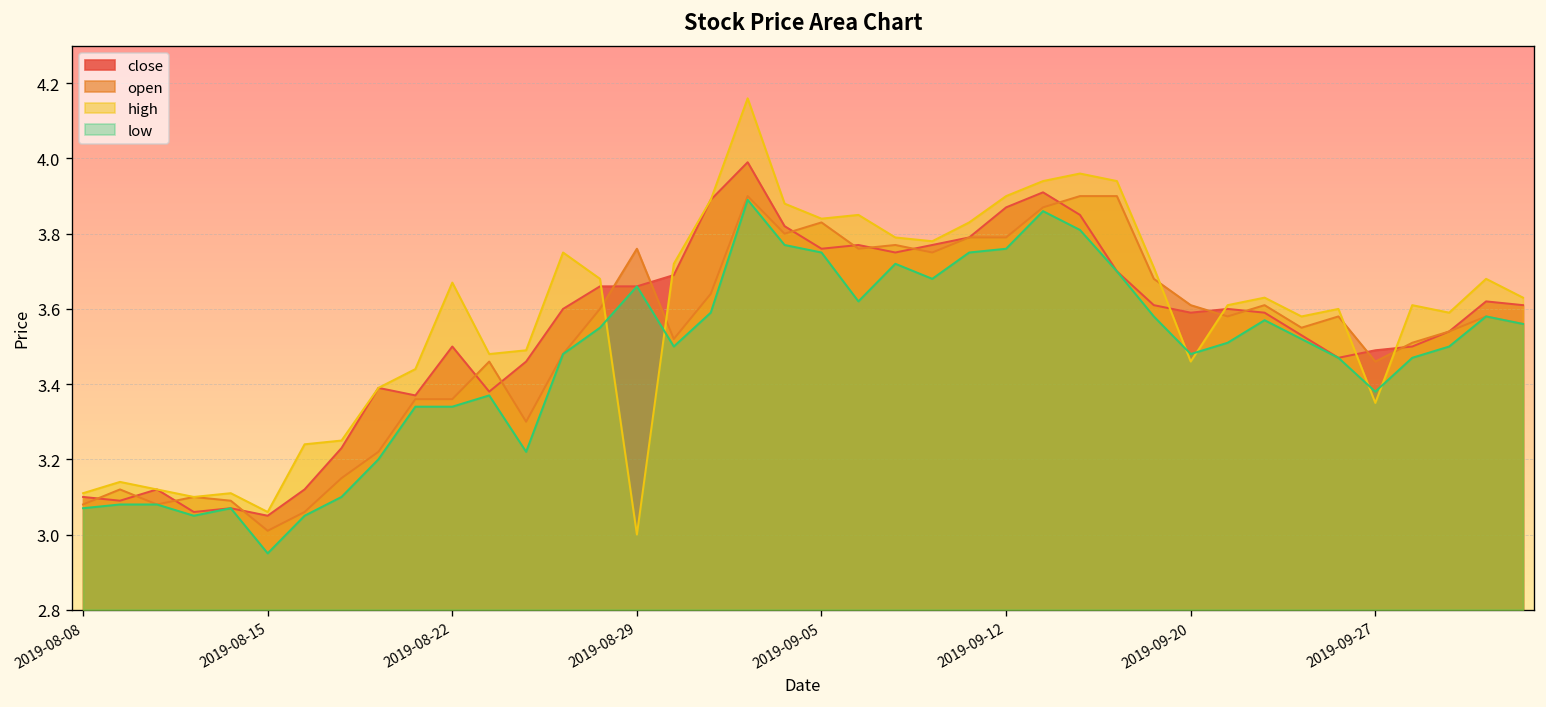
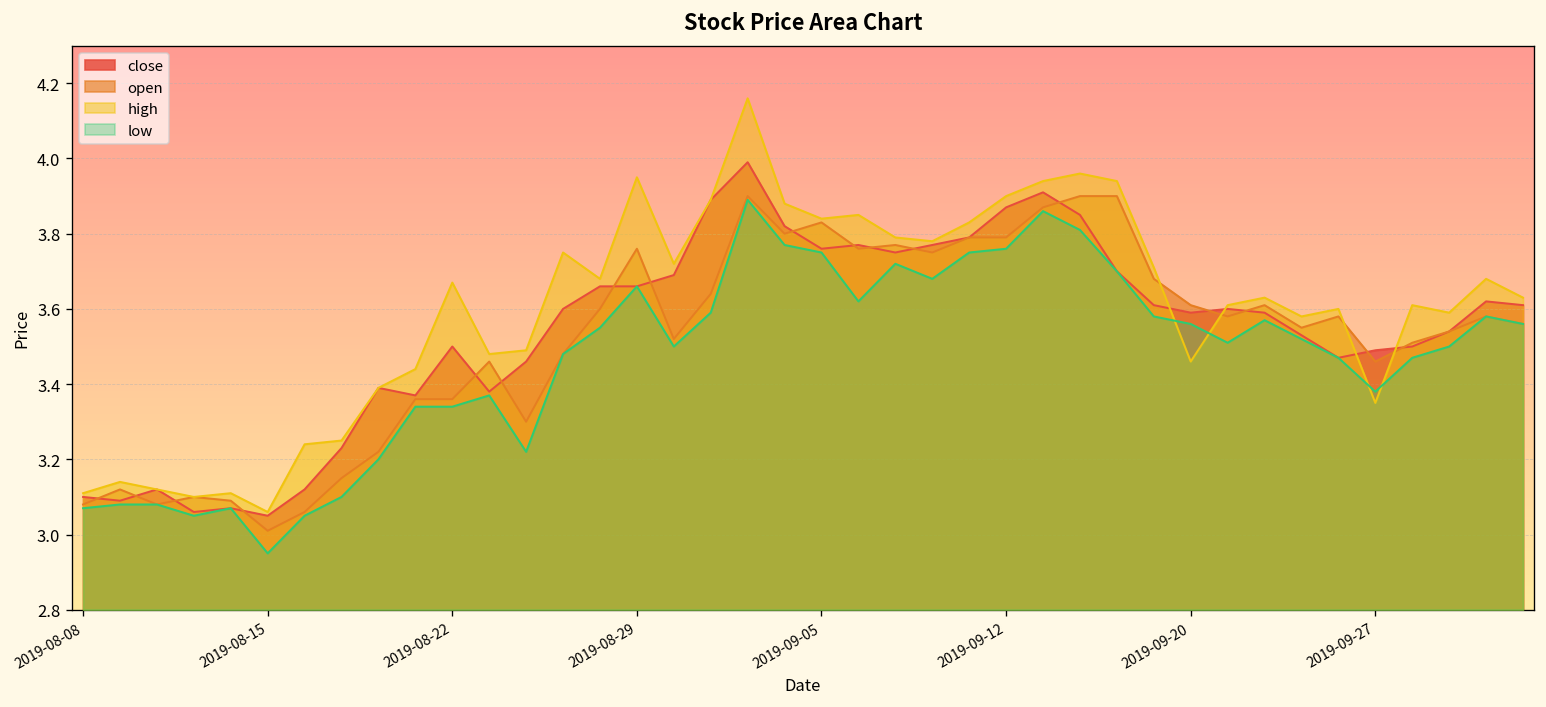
  {
    "high": {
      "2019-08-08": 3.11,
      "2019-08-15": 3.06,
      "2019-08-22": 3.67,
-     "2019-08-29": 3.00,
+     "2019-08-29": 3.95,
      "2019-09-05": 3.84,
      "2019-09-12": 3.90,
      "2019-09-20": 3.46,
      "2019-09-27": 3.35
    },
    "low": {
      "2019-08-08": 3.07,
      "2019-08-15": 2.95,
      "2019-08-22": 3.34,
      "2019-09-05": 3.75,
      "2019-09-12": 3.76,
-     "2019-09-20": 3.48,
+     "2019-09-20": 3.56,
      "2019-09-27": 3.38
    }
  }
